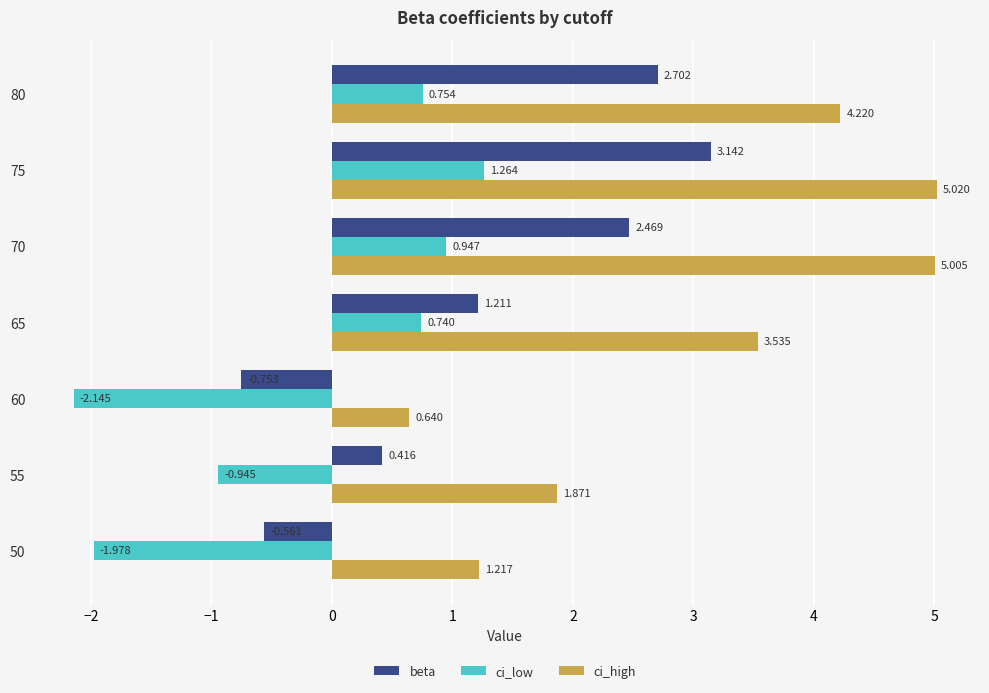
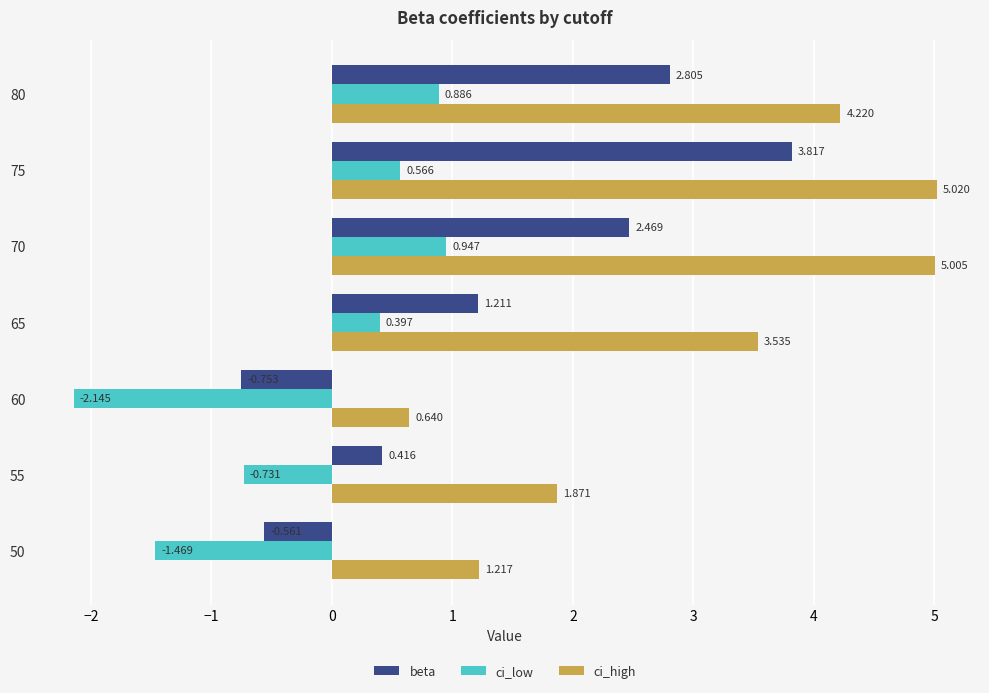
  {
    "beta": {
-     "80": 2.702,
-     "75": 3.142,
+     "80": 2.805,
+     "75": 3.817,
      "70": 2.469,
      "65": 1.211,
      "60": -0.753,
      "55": 0.416,
      "50": -0.561
    },
    "ci_low": {
-     "80": 0.754,
-     "75": 1.264,
+     "80": 0.886,
+     "75": 0.566,
      "70": 0.947,
-     "65": 0.740,
+     "65": 0.397,
      "60": -2.145,
-     "55": -0.945,
-     "50": -1.978
+     "55": -0.731,
+     "50": -1.469
    },
    "ci_high": {
      "80": 4.220,
      "75": 5.020,
      "70": 5.005,
      "65": 3.535,
      "60": 0.640,
      "55": 1.871,
      "50": 1.217
    }
  }
